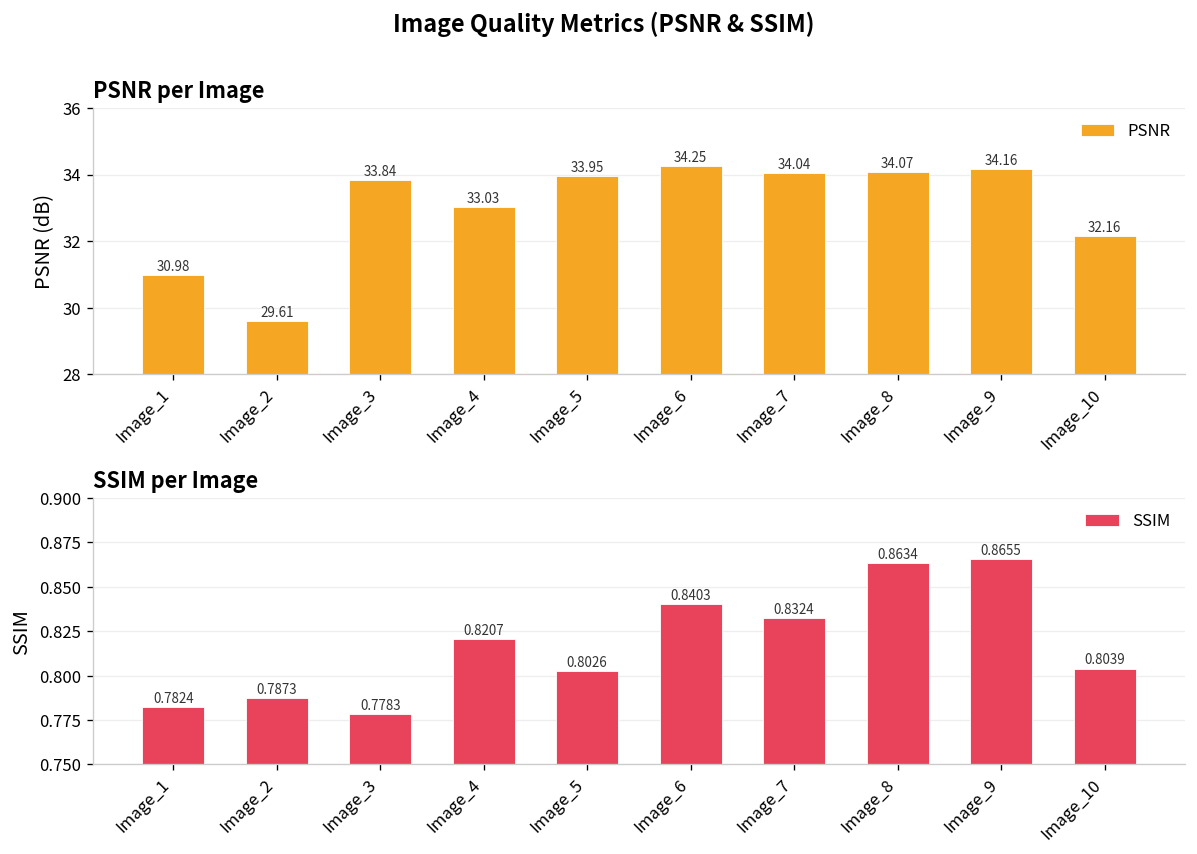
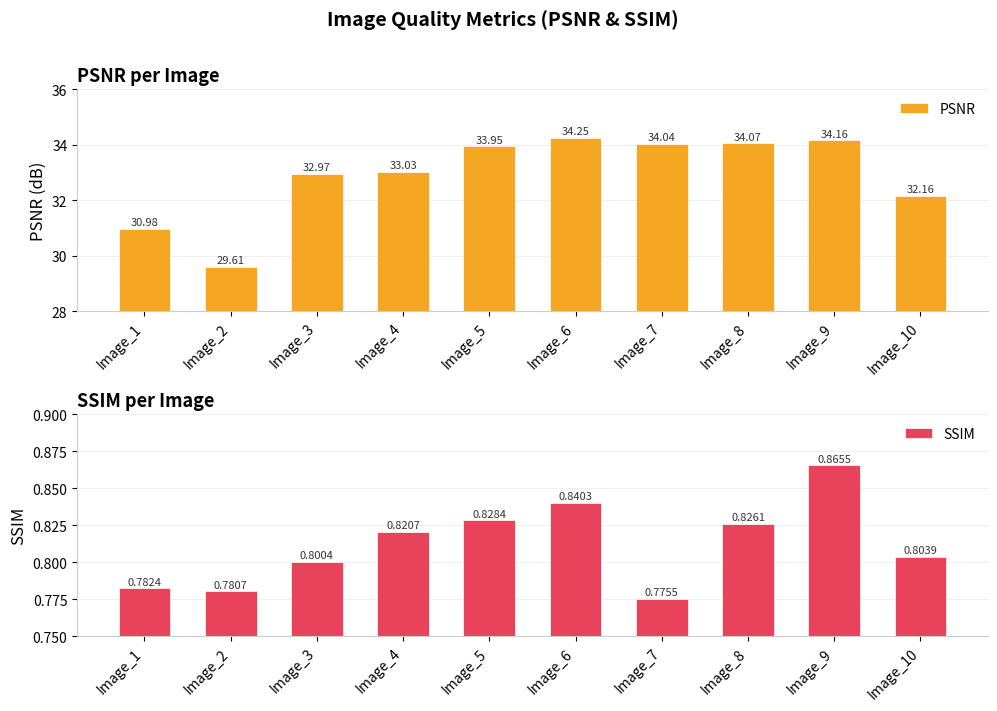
  {
    "PSNR per Image": {
      "Image_1": 30.98,
      "Image_2": 29.61,
-     "Image_3": 33.84,
+     "Image_3": 32.97,
      "Image_4": 33.03,
      "Image_5": 33.95,
      "Image_6": 34.25,
      "Image_7": 34.04,
      "Image_8": 34.07,
      "Image_9": 34.16,
      "Image_10": 32.16
    },
    "SSIM per Image": {
      "Image_1": 0.7824,
-     "Image_2": 0.7873,
-     "Image_3": 0.7783,
+     "Image_2": 0.7807,
+     "Image_3": 0.8004,
      "Image_4": 0.8207,
-     "Image_5": 0.8026,
+     "Image_5": 0.8284,
      "Image_6": 0.8403,
-     "Image_7": 0.8324,
-     "Image_8": 0.8634,
+     "Image_7": 0.7755,
+     "Image_8": 0.8261,
      "Image_9": 0.8655,
      "Image_10": 0.8039
    }
  }
